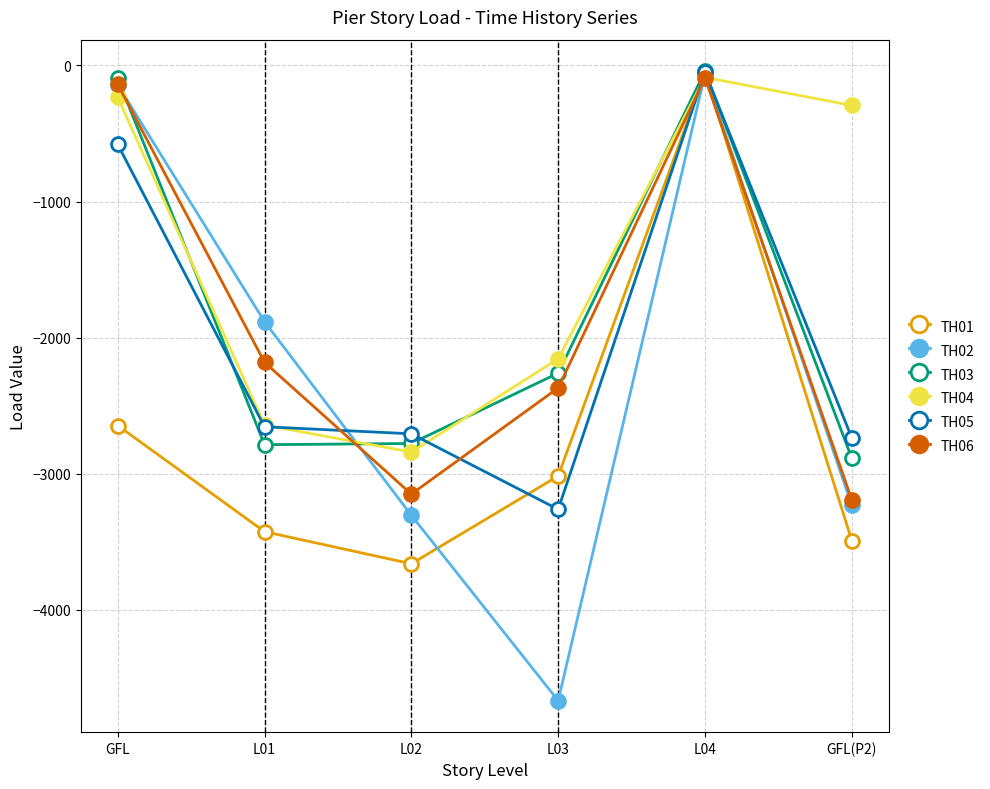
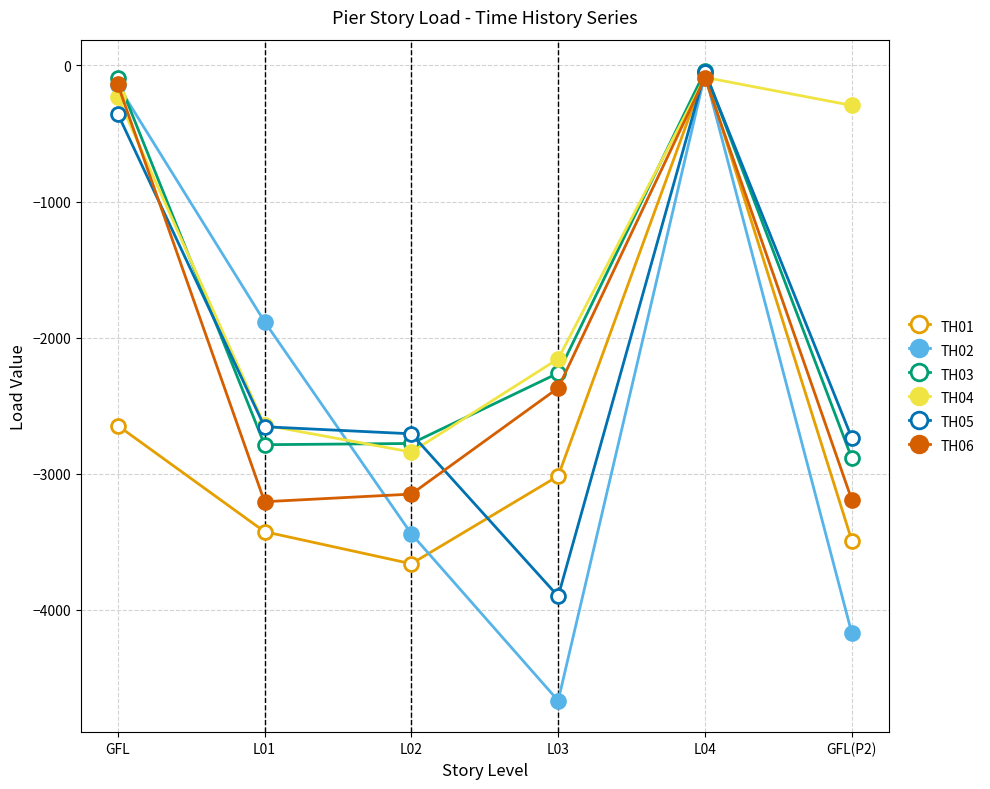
  {
    "TH01": {
      "GFL": -2650,
      "L01": -3430,
      "L02": -3660,
      "L03": -3020,
      "GFL(P2)": -3490
    },
    "TH02": {
      "L01": -1880,
-     "L02": -3310,
+     "L02": -3440,
      "L03": -4670,
-     "GFL(P2)": -3230
+     "GFL(P2)": -4170
    },
    "TH03": {
      "GFL": -100,
      "L01": -2790,
      "L02": -2780,
      "L03": -2260,
      "GFL(P2)": -2890
    },
    "TH04": {
      "GFL": -230,
      "L02": -2840,
      "L03": -2160,
      "GFL(P2)": -290
    },
    "TH05": {
-     "GFL": -580,
+     "GFL": -360,
      "L02": -2710,
-     "L03": -3260,
+     "L03": -3900,
      "GFL(P2)": -2740
    },
    "TH06": {
-     "L01": -2180,
+     "L01": -3210,
      "L02": -3150,
      "L03": -2370,
      "GFL(P2)": -3190
    }
  }
